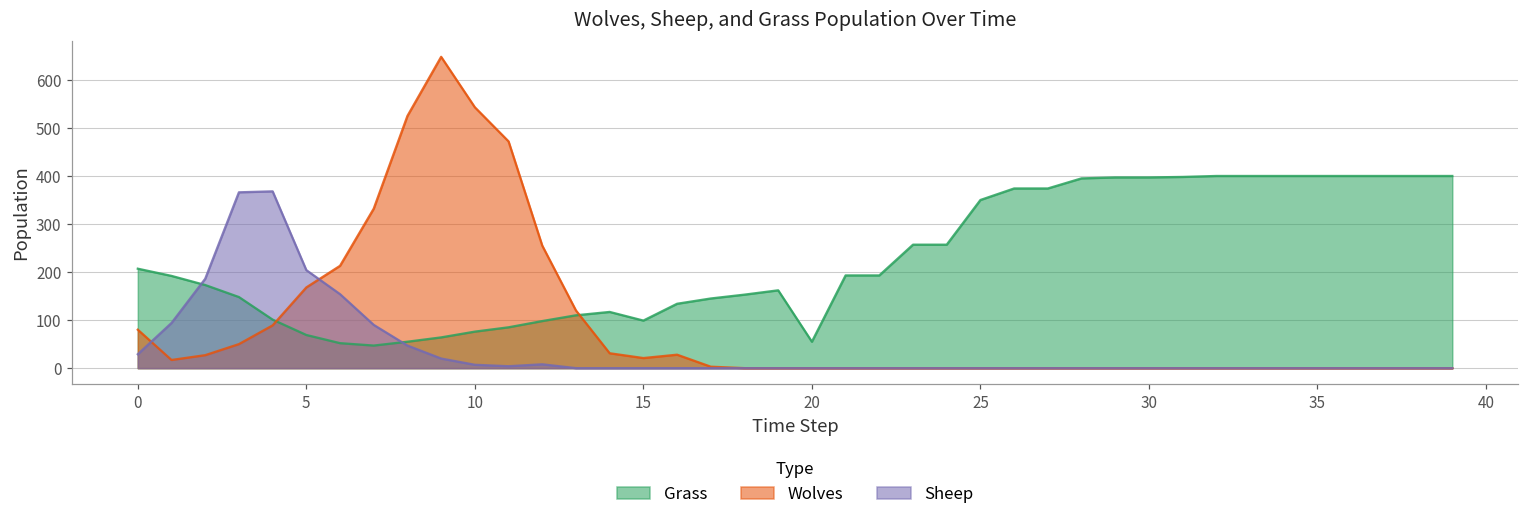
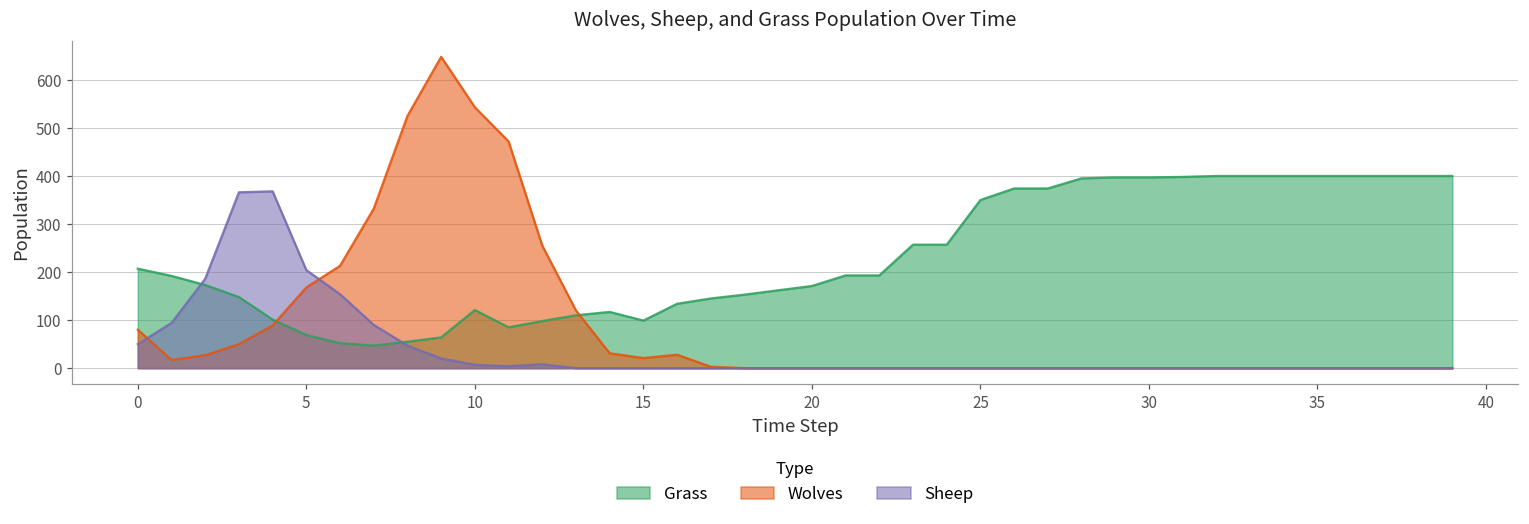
  {
    "Grass": {
      "0": 210,
      "5": 70,
-     "10": 80,
+     "10": 120,
      "15": 100,
-     "20": 60,
+     "20": 170,
      "25": 350,
      "30": 400,
      "35": 400
    },
    "Wolves": {
      "0": 80,
      "5": 170,
      "10": 540,
      "15": 20
    },
    "Sheep": {
-     "0": 30,
+     "0": 50,
      "5": 200,
      "10": 10,
      "15": 0
    }
  }
